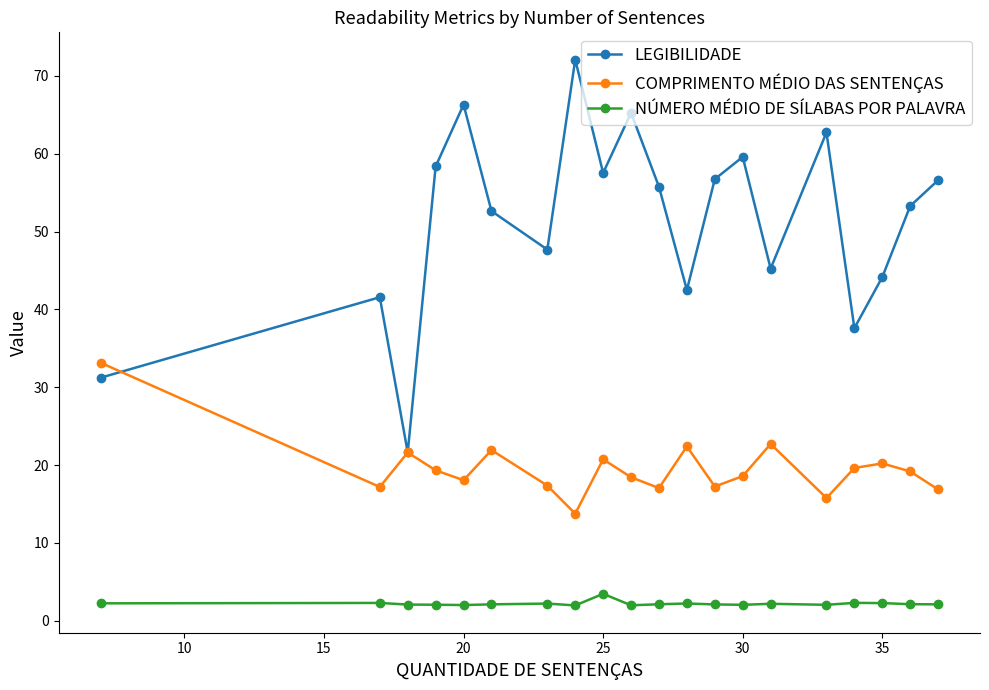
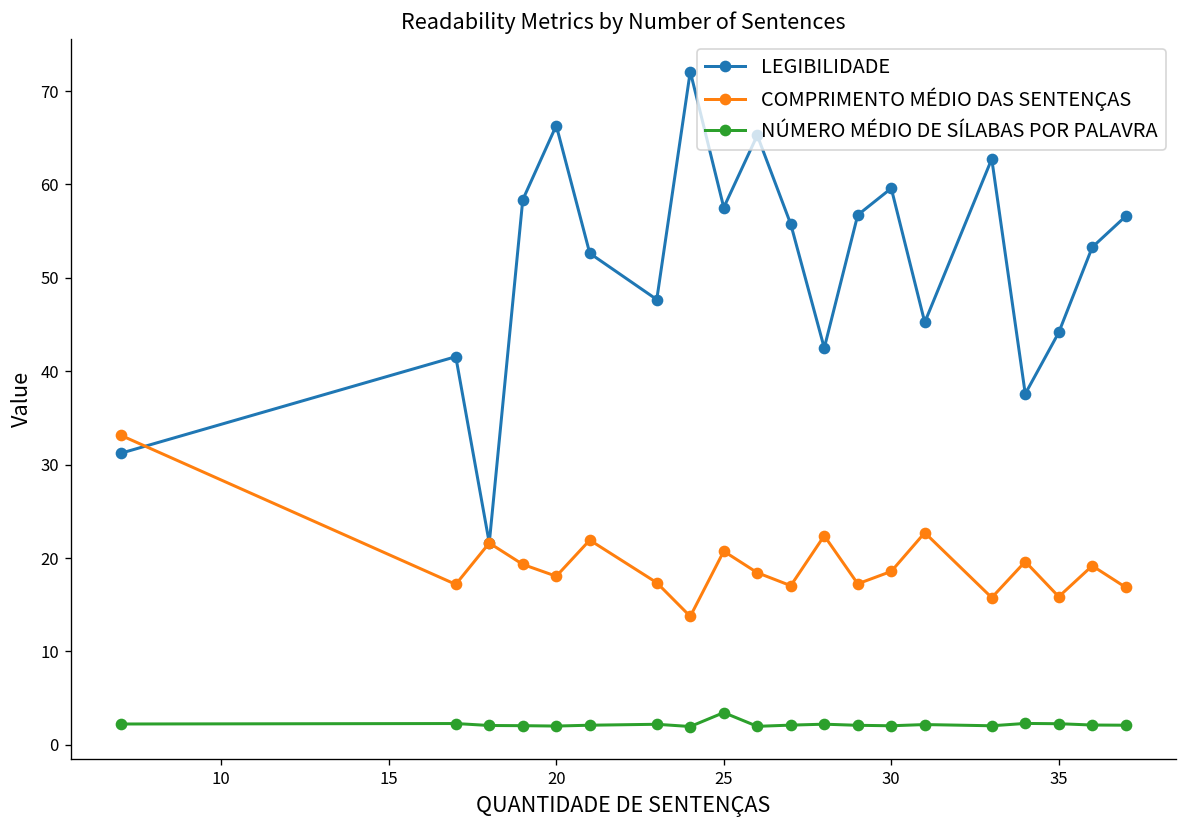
  {
    "LEGIBILIDADE": {
      "20": 66,
      "25": 58,
      "30": 60,
      "35": 44
    },
    "COMPRIMENTO MÉDIO DAS SENTENÇAS": {
      "20": 18,
      "25": 21,
      "30": 19,
-     "35": 20
+     "35": 16
    },
    "NÚMERO MÉDIO DE SÍLABAS POR PALAVRA": {
      "20": 2,
      "25": 3,
      "30": 2,
      "35": 2
    }
  }
